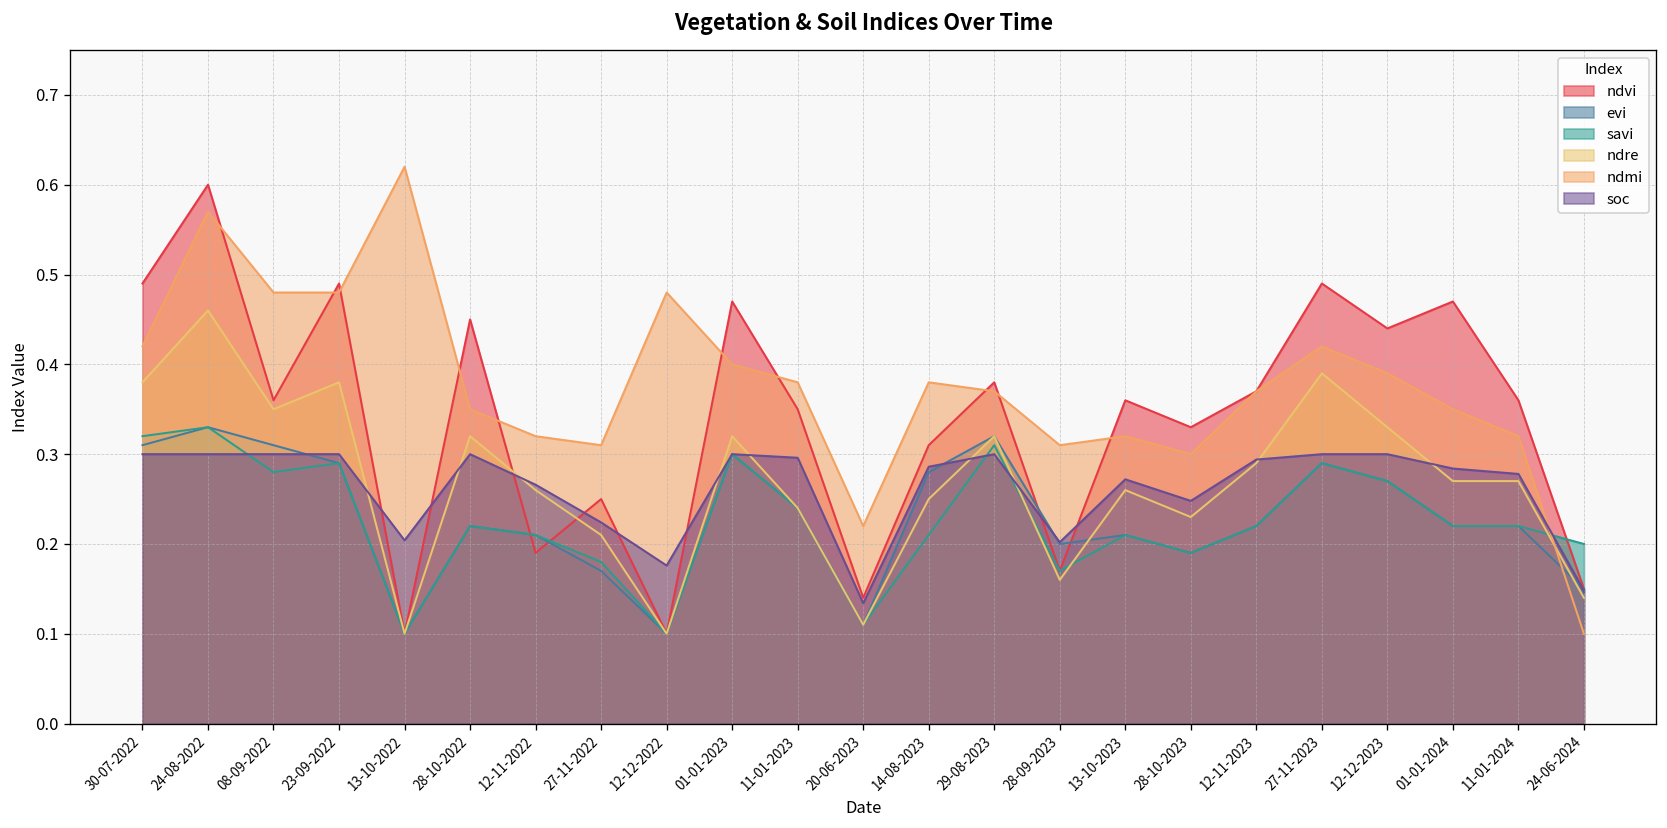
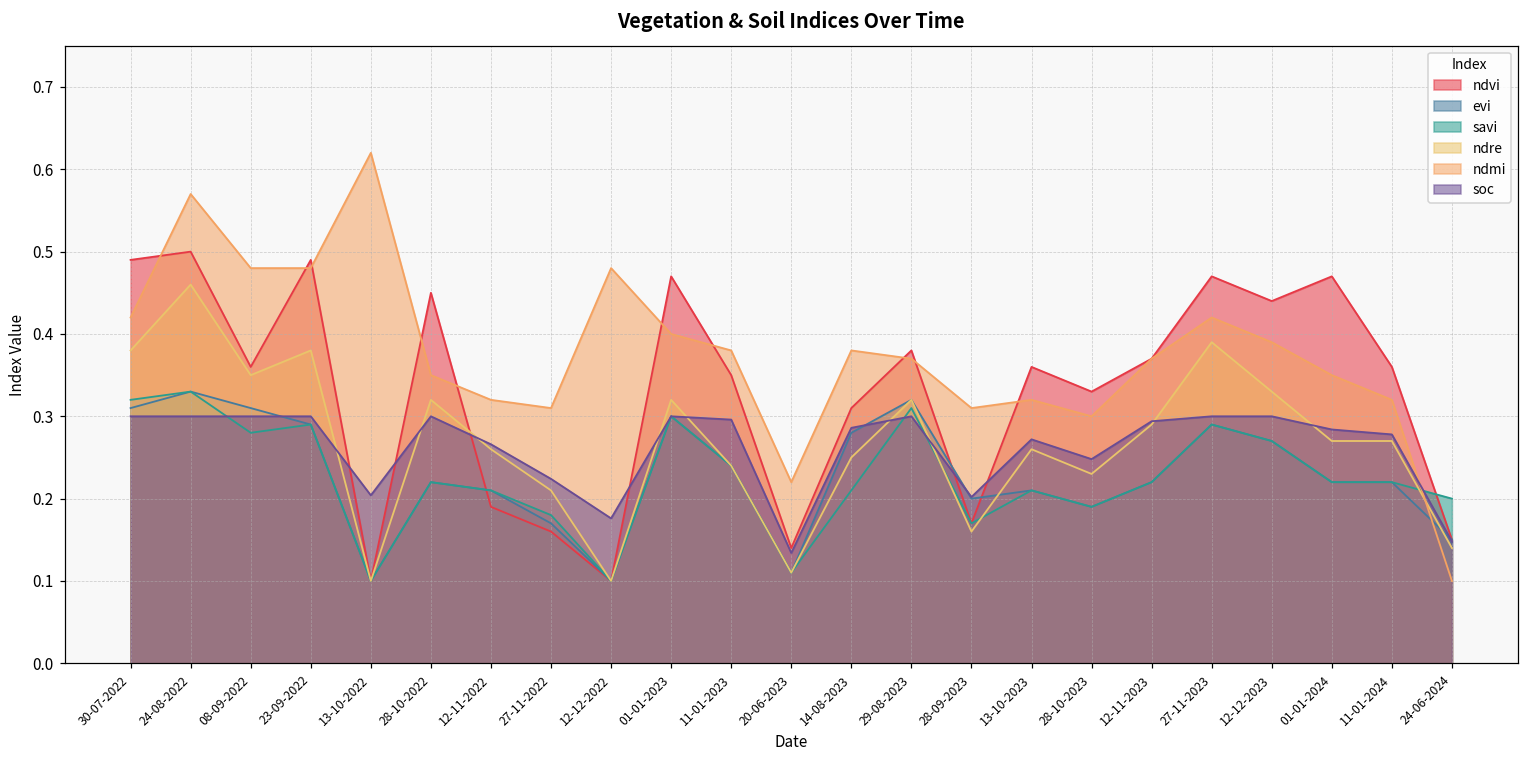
  {
    "ndvi": {
      "30-07-2022": 0.49,
-     "24-08-2022": 0.6,
+     "24-08-2022": 0.5,
      "08-09-2022": 0.36,
      "23-09-2022": 0.49,
      "28-10-2022": 0.45,
      "12-11-2022": 0.19,
-     "27-11-2022": 0.25,
+     "27-11-2022": 0.16,
      "01-01-2023": 0.47,
      "11-01-2023": 0.35,
      "20-06-2023": 0.14,
      "14-08-2023": 0.31,
      "29-08-2023": 0.38,
      "13-10-2023": 0.36,
      "28-10-2023": 0.33,
-     "27-11-2023": 0.49,
+     "27-11-2023": 0.47,
      "12-12-2023": 0.44,
      "01-01-2024": 0.47,
      "11-01-2024": 0.36
    }
  }
